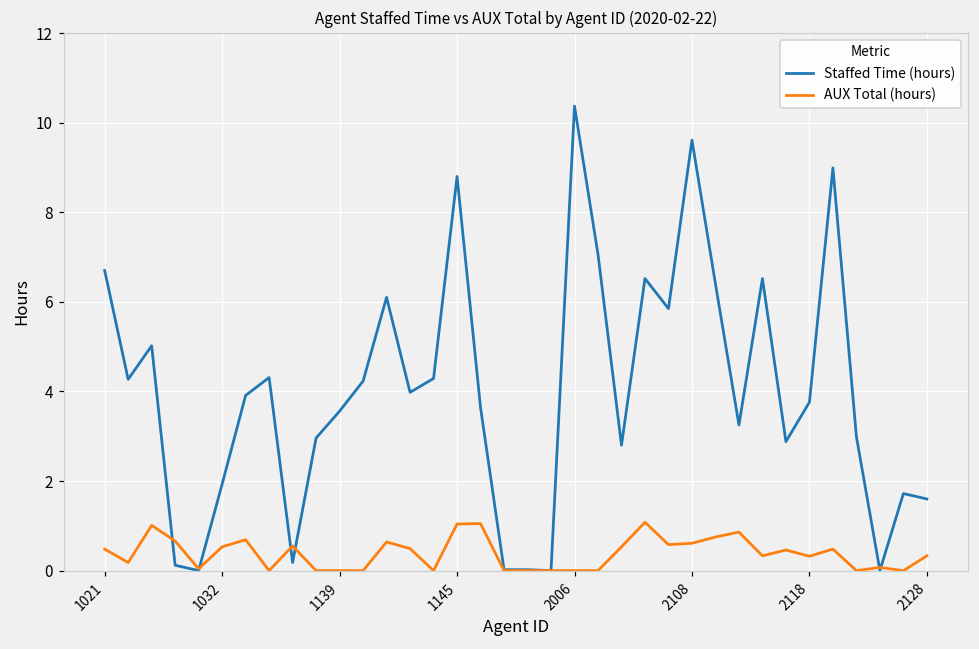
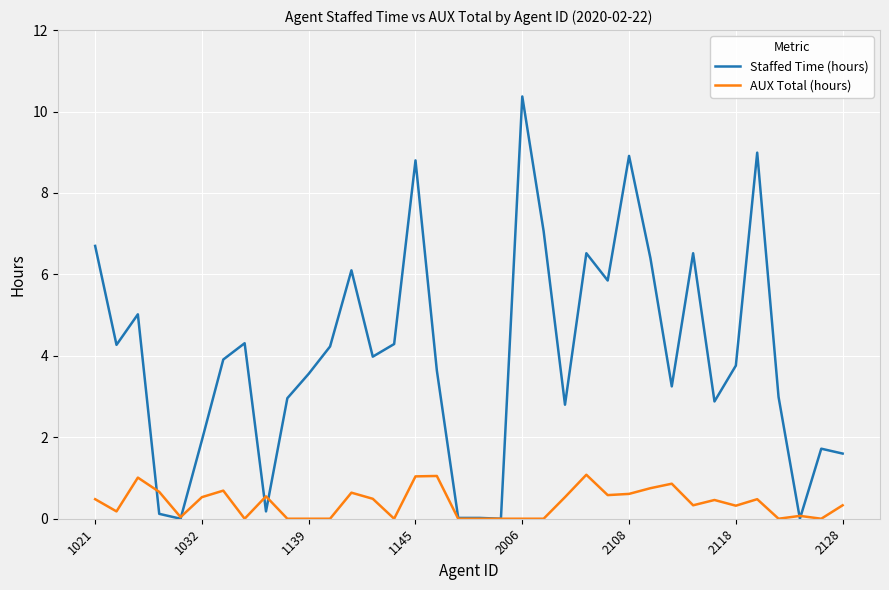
  {
    "Staffed Time (hours)": {
      "1021": 6.7,
      "1032": 1.9,
      "1139": 3.6,
      "1145": 8.8,
      "2006": 10.4,
-     "2108": 9.6,
+     "2108": 8.9,
      "2118": 3.8,
      "2128": 1.6
    },
    "AUX Total (hours)": {
      "1021": 0.5,
      "1032": 0.5,
      "1139": 0.0,
      "1145": 1.0,
      "2006": 0.0,
      "2108": 0.6,
      "2118": 0.3,
      "2128": 0.3
    }
  }
